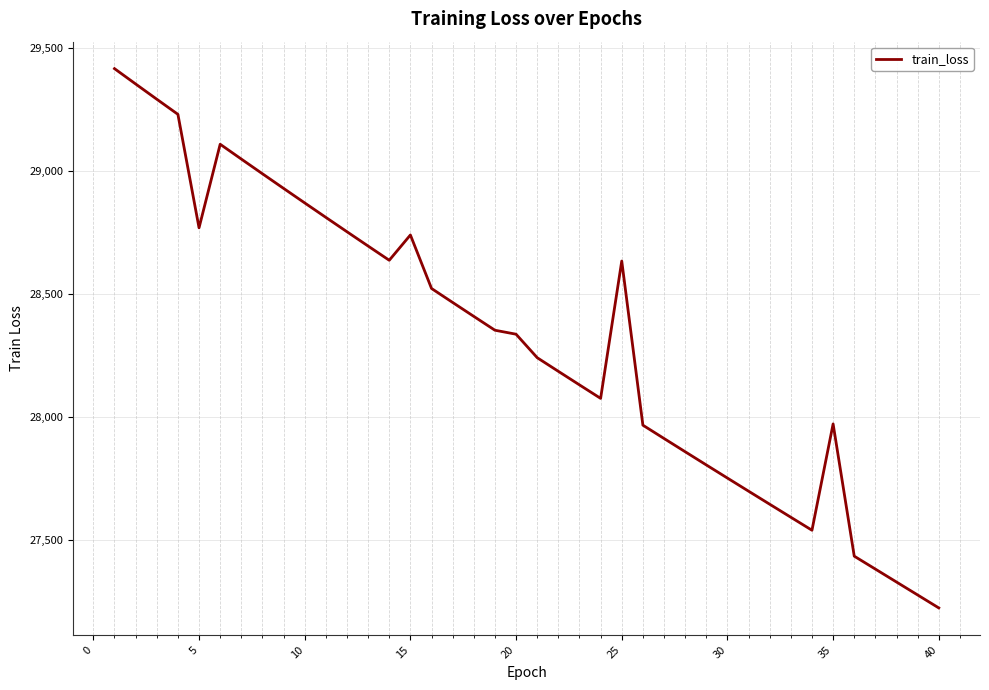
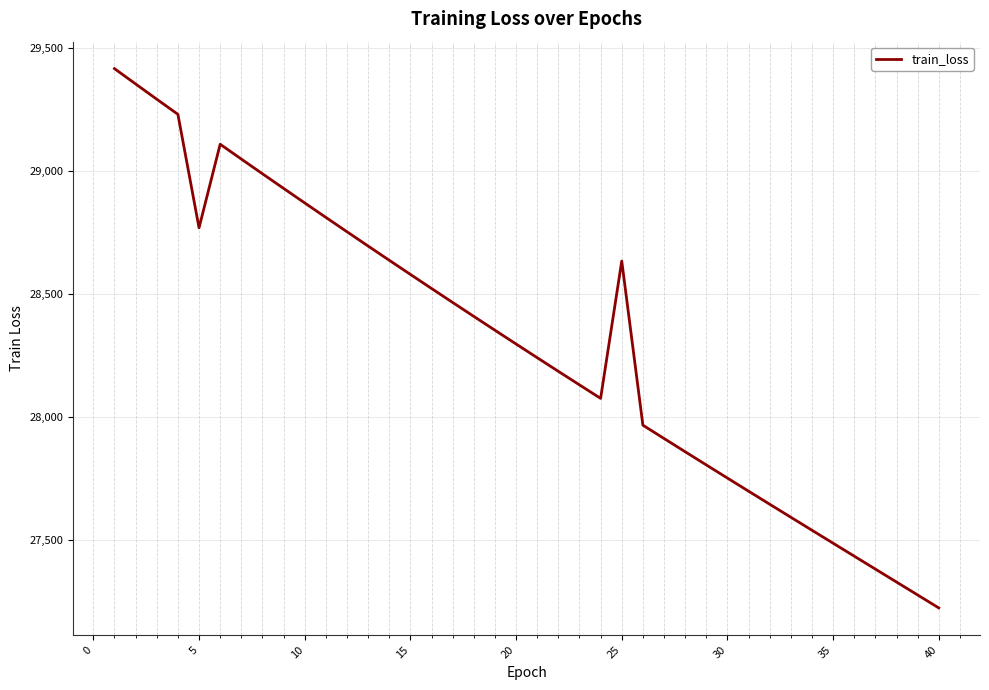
  {
    "5": "28,770",
    "10": "28,870",
-   "15": "28,740",
-   "20": "28,340",
+   "15": "28,580",
+   "20": "28,300",
    "25": "28,630",
    "30": "27,750",
-   "35": "27,970",
+   "35": "27,490",
    "40": "27,220"
  }
